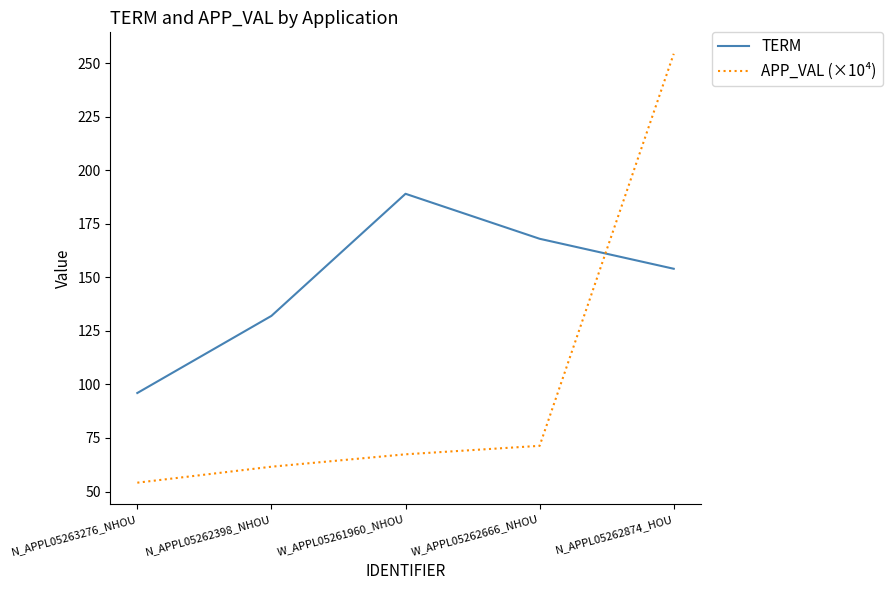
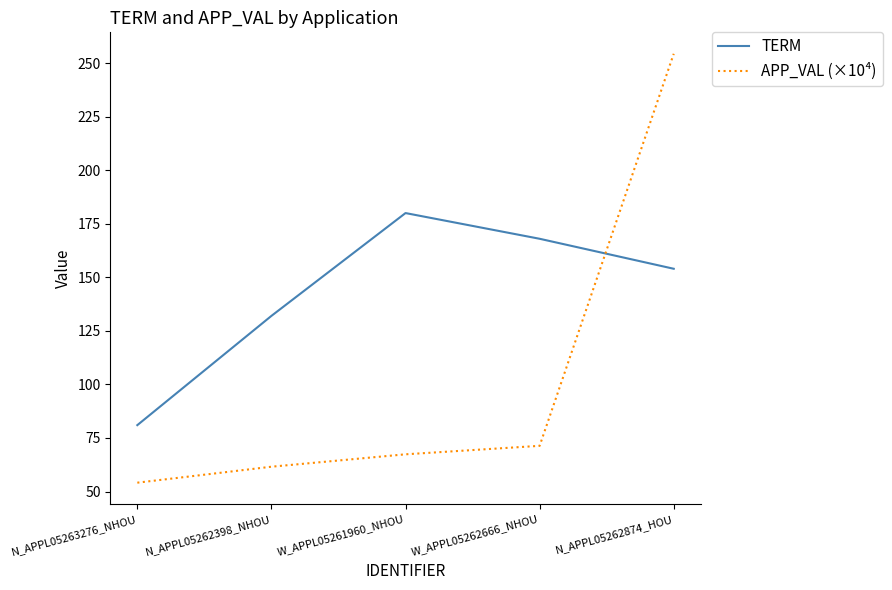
  {
    "TERM": {
-     "N_APPL05263276_NHOU": 96,
+     "N_APPL05263276_NHOU": 81,
      "N_APPL05262398_NHOU": 132,
-     "W_APPL05261960_NHOU": 189,
+     "W_APPL05261960_NHOU": 180,
      "W_APPL05262666_NHOU": 168,
      "N_APPL05262874_HOU": 154
    },
    "APP_VAL (×10⁴)": {
      "N_APPL05263276_NHOU": 54,
      "N_APPL05262398_NHOU": 62,
      "W_APPL05261960_NHOU": 67,
      "W_APPL05262666_NHOU": 71,
      "N_APPL05262874_HOU": 254
    }
  }
